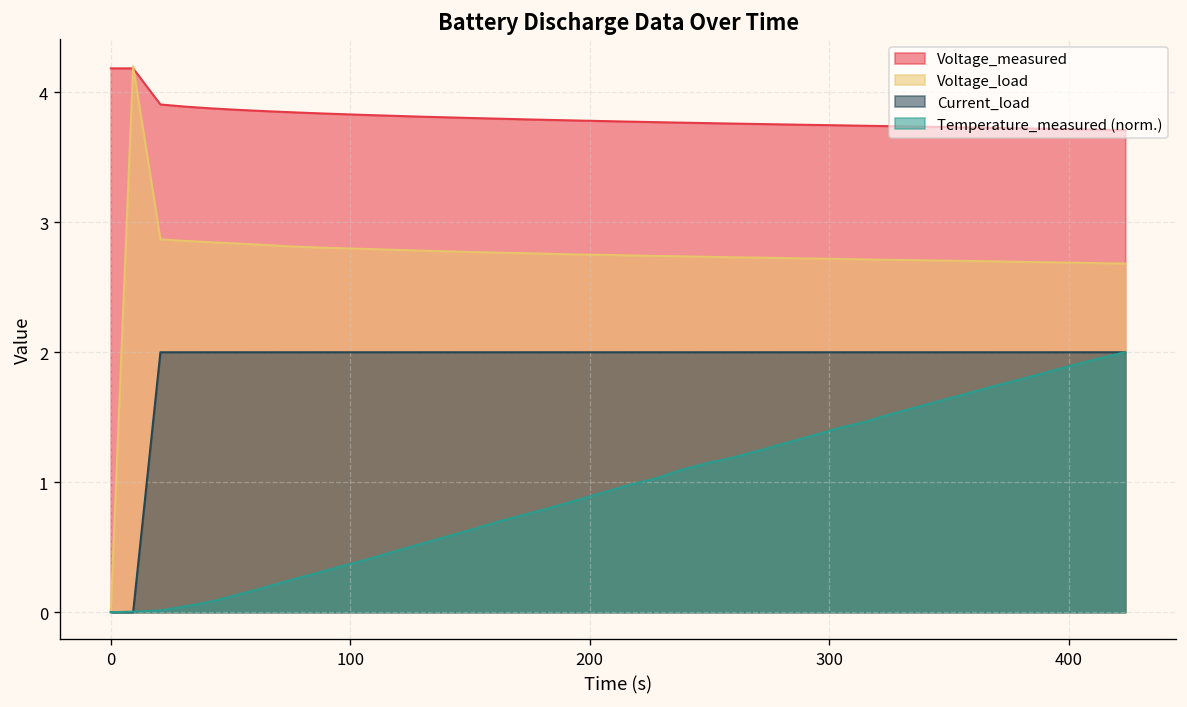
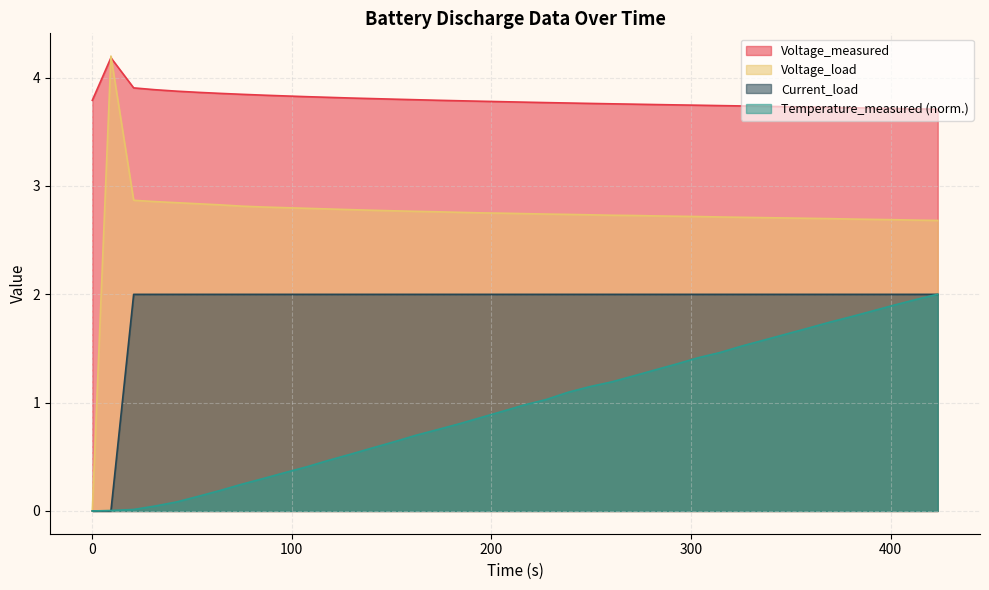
  {
    "Voltage_measured": {
-     "0": 4.18
+     "0": 3.79
    }
  }
